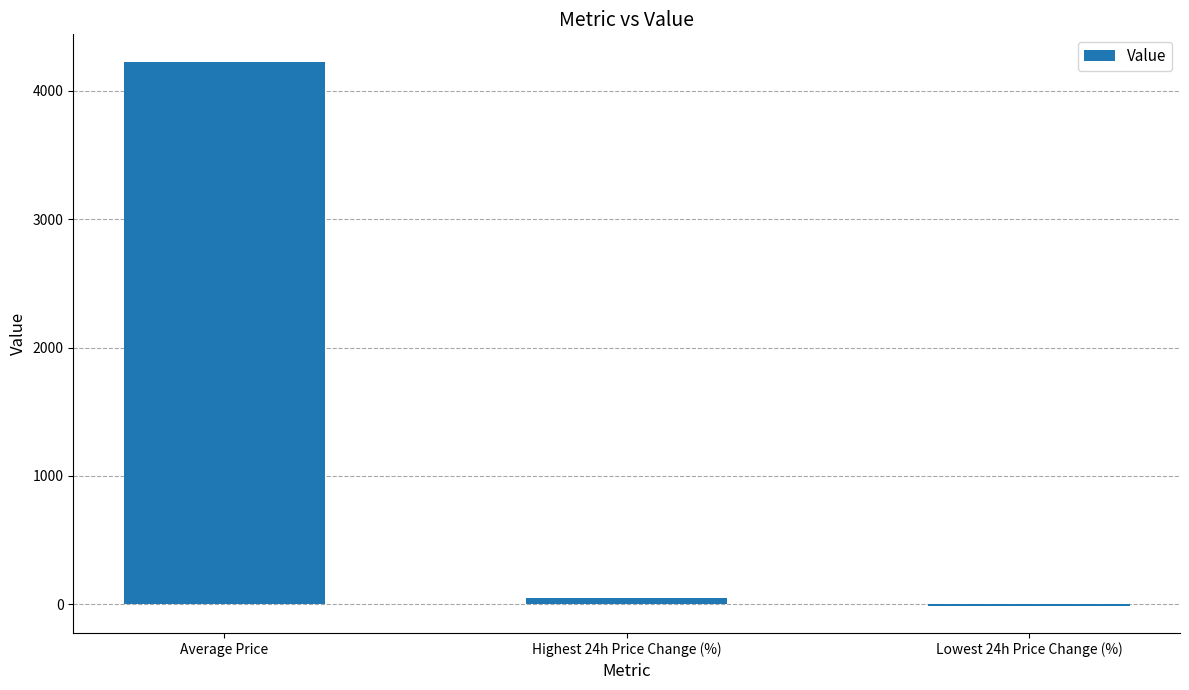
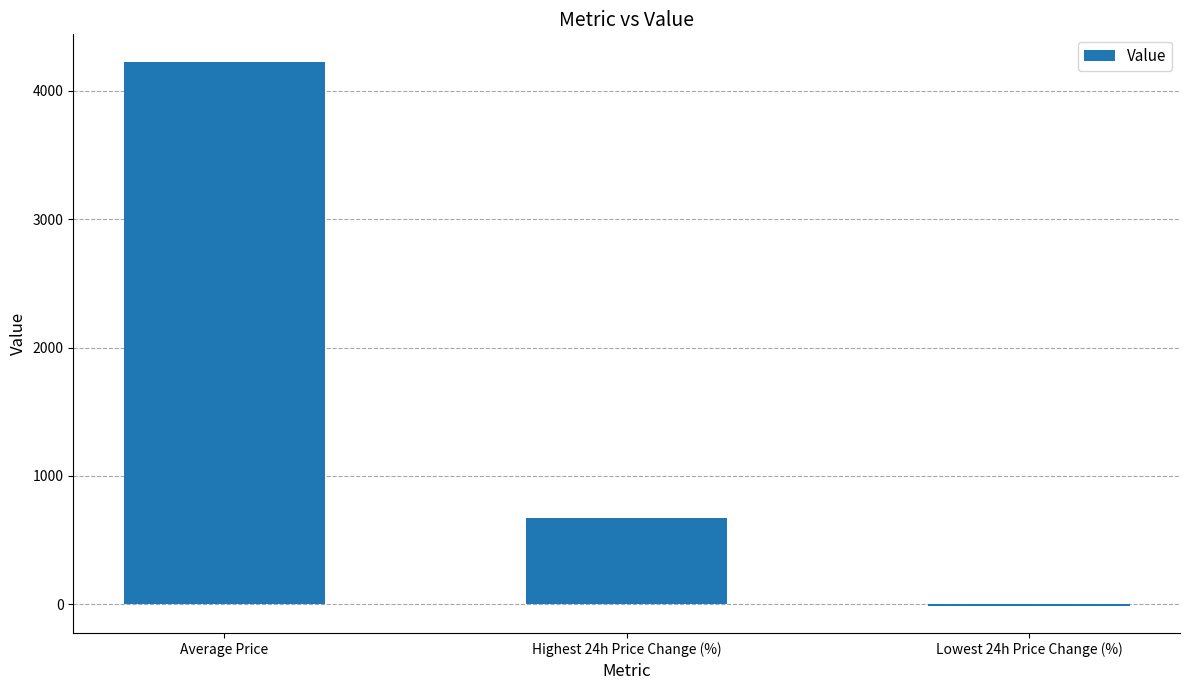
  {
    "Average Price": 4230,
-   "Highest 24h Price Change (%)": 50
+   "Highest 24h Price Change (%)": 670
  }
